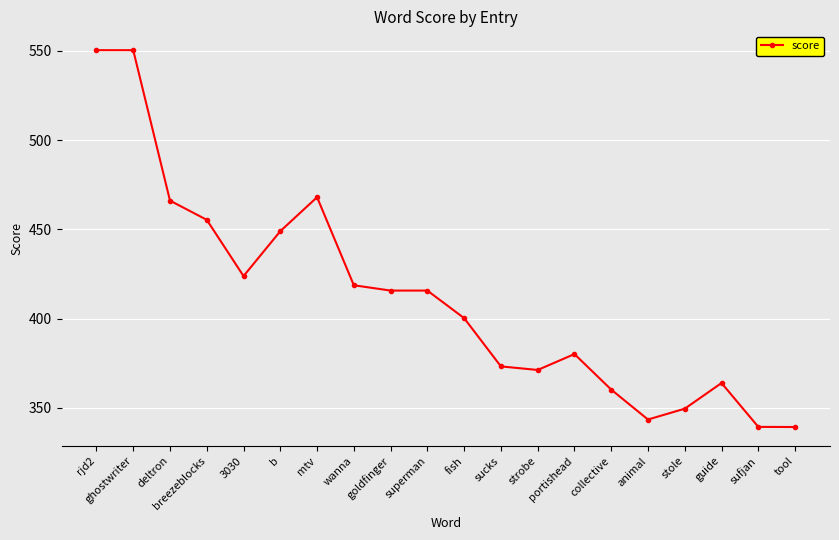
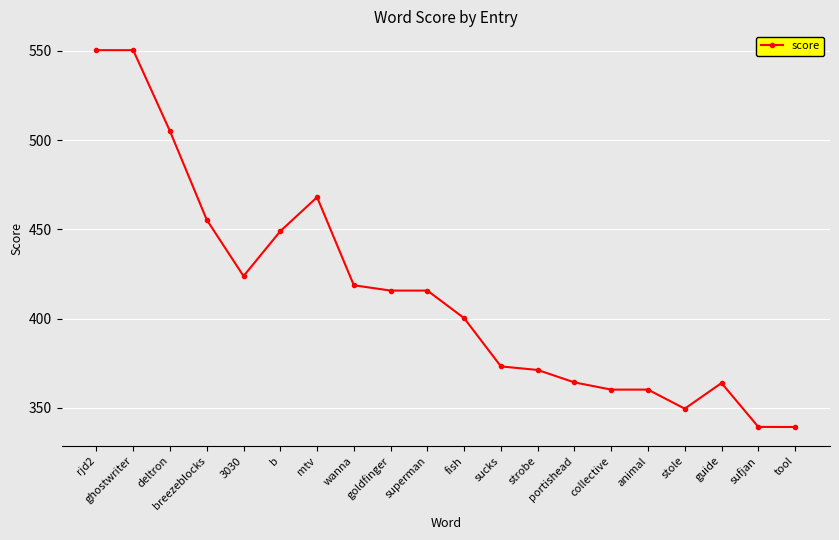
  {
    "rjd2": 550,
    "ghostwriter": 550,
-   "deltron": 466,
+   "deltron": 505,
    "breezeblocks": 455,
    "3030": 424,
    "b": 449,
    "mtv": 468,
    "wanna": 419,
    "goldfinger": 416,
    "superman": 416,
    "fish": 400,
    "sucks": 373,
    "strobe": 371,
-   "portishead": 380,
+   "portishead": 364,
    "collective": 360,
-   "animal": 344,
+   "animal": 360,
    "stole": 350,
    "guide": 364,
    "sufjan": 339,
    "tool": 339
  }
